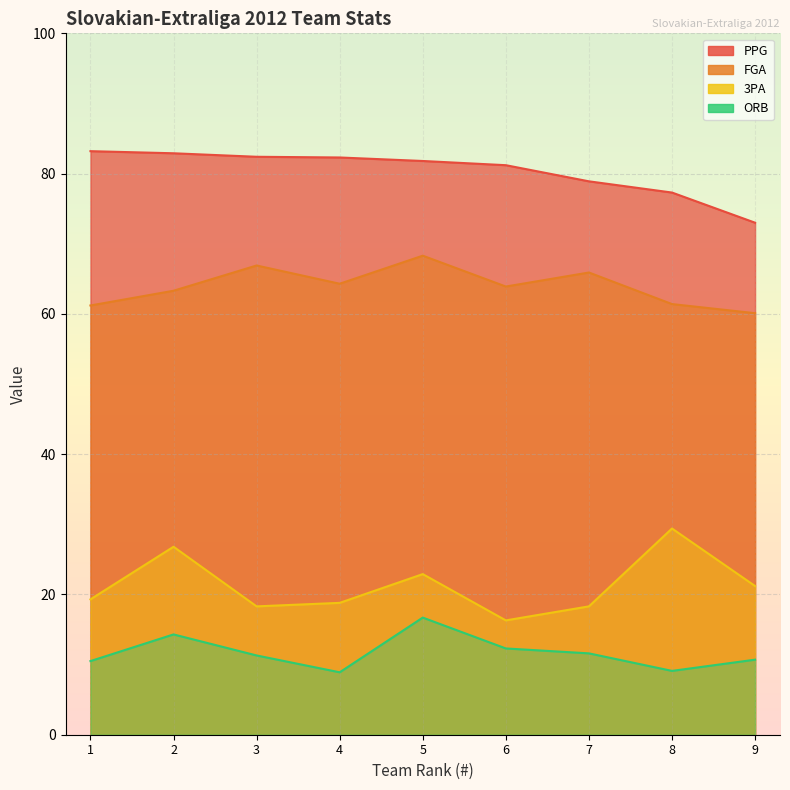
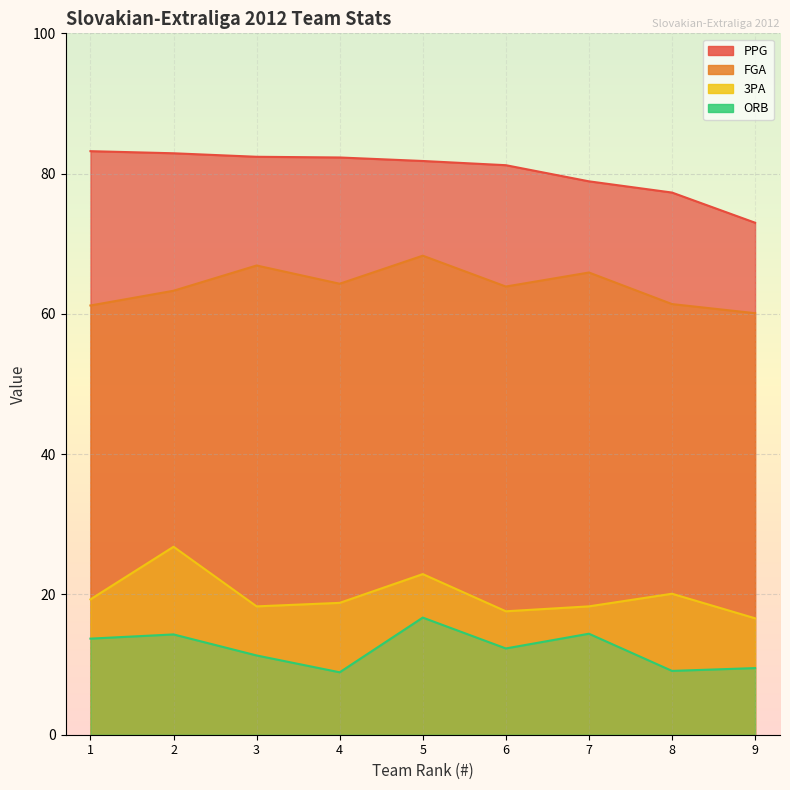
  {
    "3PA": {
      "1": 19,
      "2": 27,
      "3": 18,
      "4": 19,
      "5": 23,
-     "6": 16,
+     "6": 18,
      "7": 18,
-     "8": 29,
-     "9": 21
+     "8": 20,
+     "9": 17
    },
    "ORB": {
-     "1": 11,
+     "1": 14,
      "2": 14,
      "3": 11,
      "4": 9,
      "5": 17,
      "6": 12,
-     "7": 12,
+     "7": 14,
      "8": 9,
-     "9": 11
+     "9": 10
    }
  }
